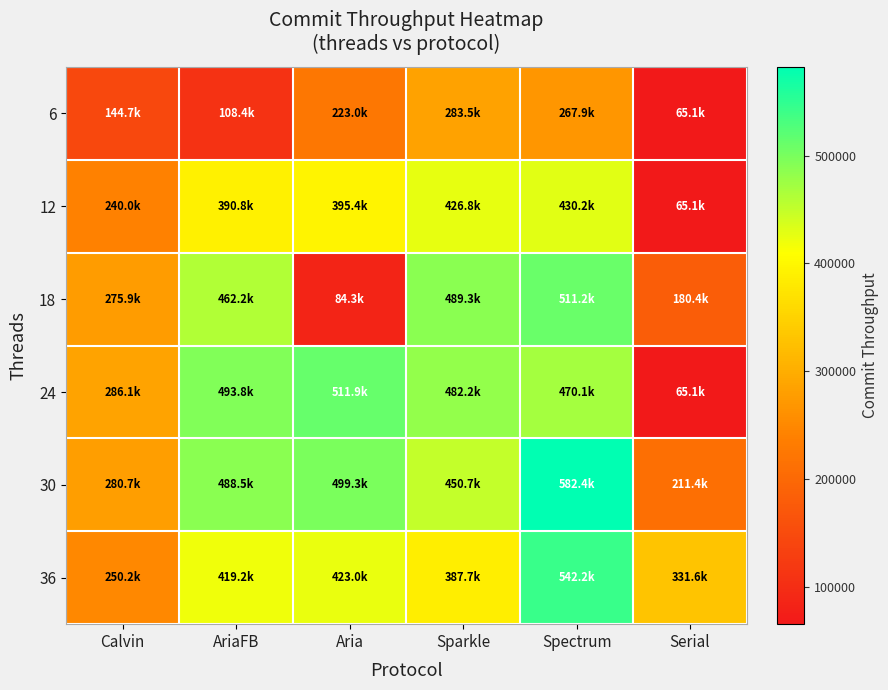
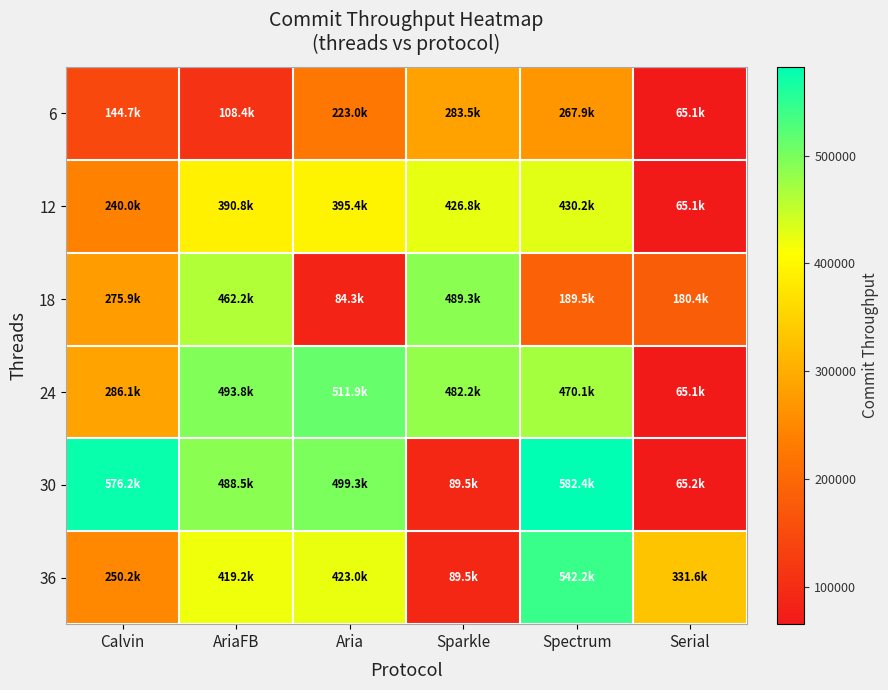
  {
    "6": {
      "Calvin": "144.7k",
      "AriaFB": "108.4k",
      "Aria": "223.0k",
      "Sparkle": "283.5k",
      "Spectrum": "267.9k",
      "Serial": "65.1k"
    },
    "12": {
      "Calvin": "240.0k",
      "AriaFB": "390.8k",
      "Aria": "395.4k",
      "Sparkle": "426.8k",
      "Spectrum": "430.2k",
      "Serial": "65.1k"
    },
    "18": {
      "Calvin": "275.9k",
      "AriaFB": "462.2k",
      "Aria": "84.3k",
      "Sparkle": "489.3k",
-     "Spectrum": "511.2k",
+     "Spectrum": "189.5k",
      "Serial": "180.4k"
    },
    "24": {
      "Calvin": "286.1k",
      "AriaFB": "493.8k",
      "Aria": "511.9k",
      "Sparkle": "482.2k",
      "Spectrum": "470.1k",
      "Serial": "65.1k"
    },
    "30": {
-     "Calvin": "280.7k",
+     "Calvin": "576.2k",
      "AriaFB": "488.5k",
      "Aria": "499.3k",
-     "Sparkle": "450.7k",
+     "Sparkle": "89.5k",
      "Spectrum": "582.4k",
-     "Serial": "211.4k"
+     "Serial": "65.2k"
    },
    "36": {
      "Calvin": "250.2k",
      "AriaFB": "419.2k",
      "Aria": "423.0k",
-     "Sparkle": "387.7k",
+     "Sparkle": "89.5k",
      "Spectrum": "542.2k",
      "Serial": "331.6k"
    }
  }
